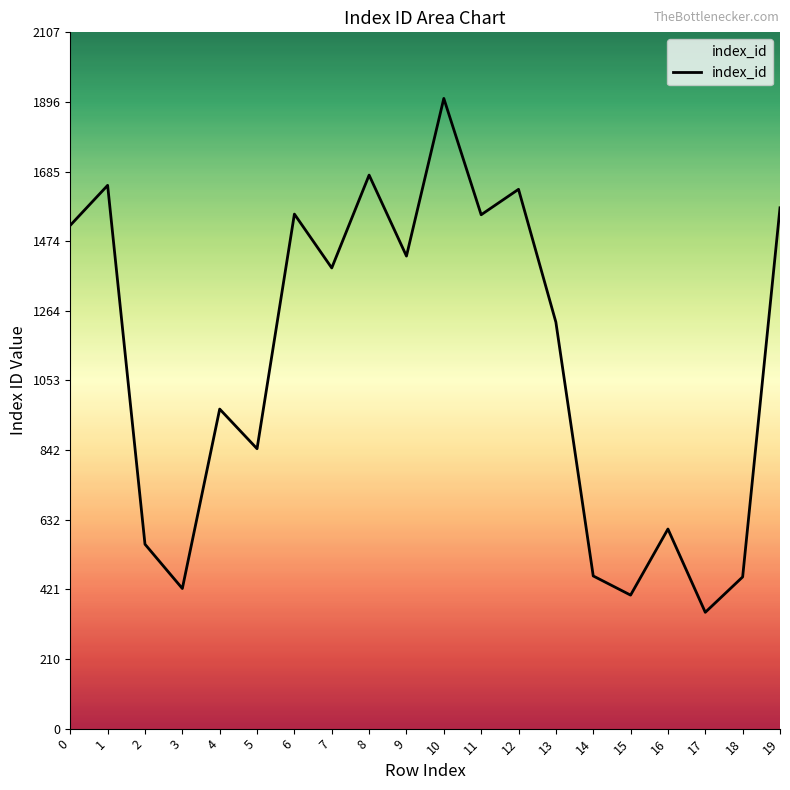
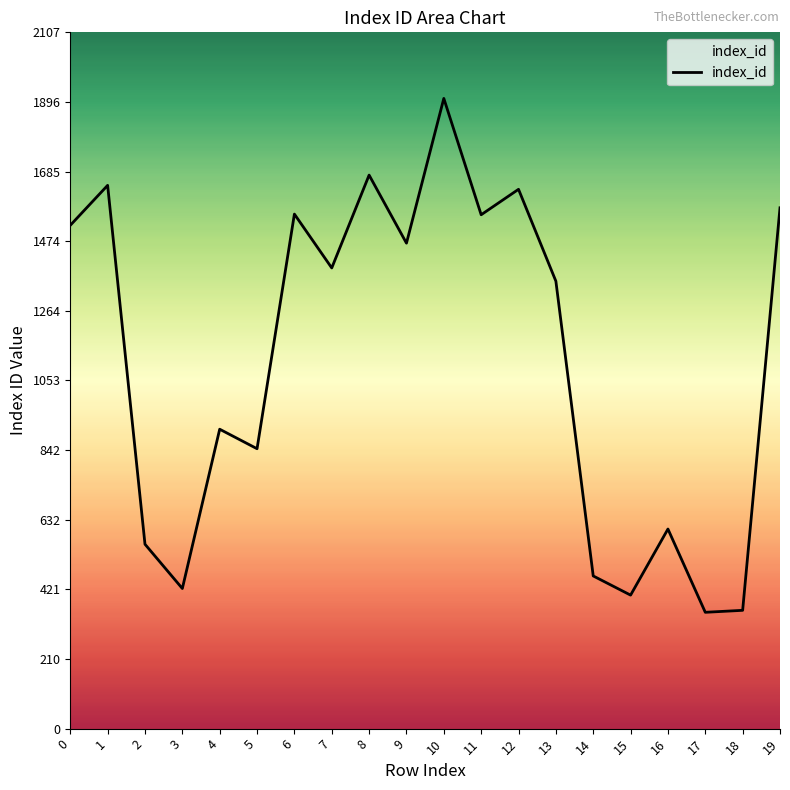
  {
    "0": 1520,
    "1": 1640,
    "2": 560,
    "3": 420,
-   "4": 970,
+   "4": 910,
    "5": 850,
    "6": 1560,
    "7": 1390,
    "8": 1680,
-   "9": 1430,
+   "9": 1470,
    "10": 1910,
    "11": 1560,
    "12": 1630,
-   "13": 1230,
+   "13": 1350,
    "14": 460,
    "15": 400,
    "16": 600,
    "17": 350,
-   "18": 460,
+   "18": 360,
    "19": 1580
  }
